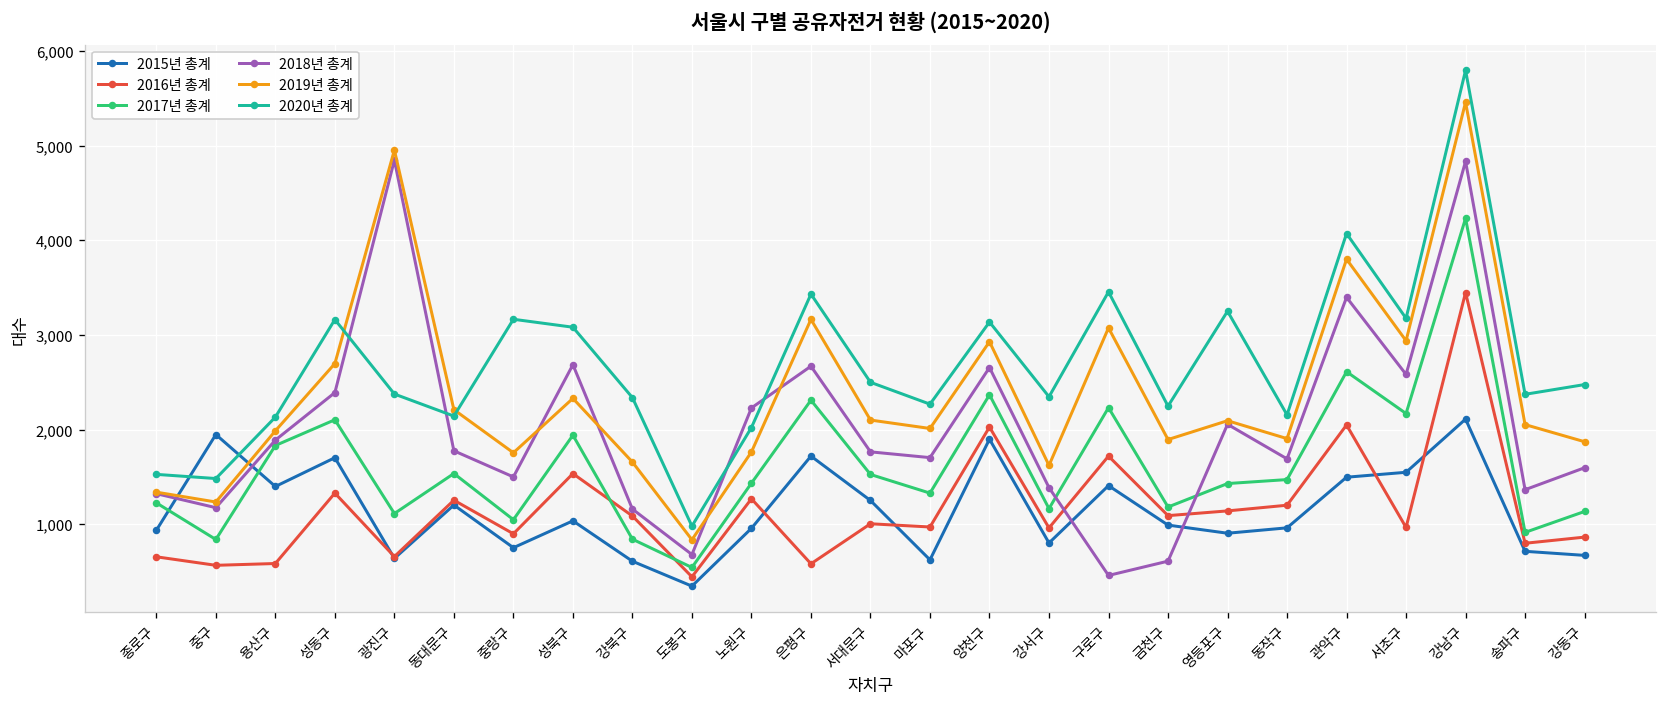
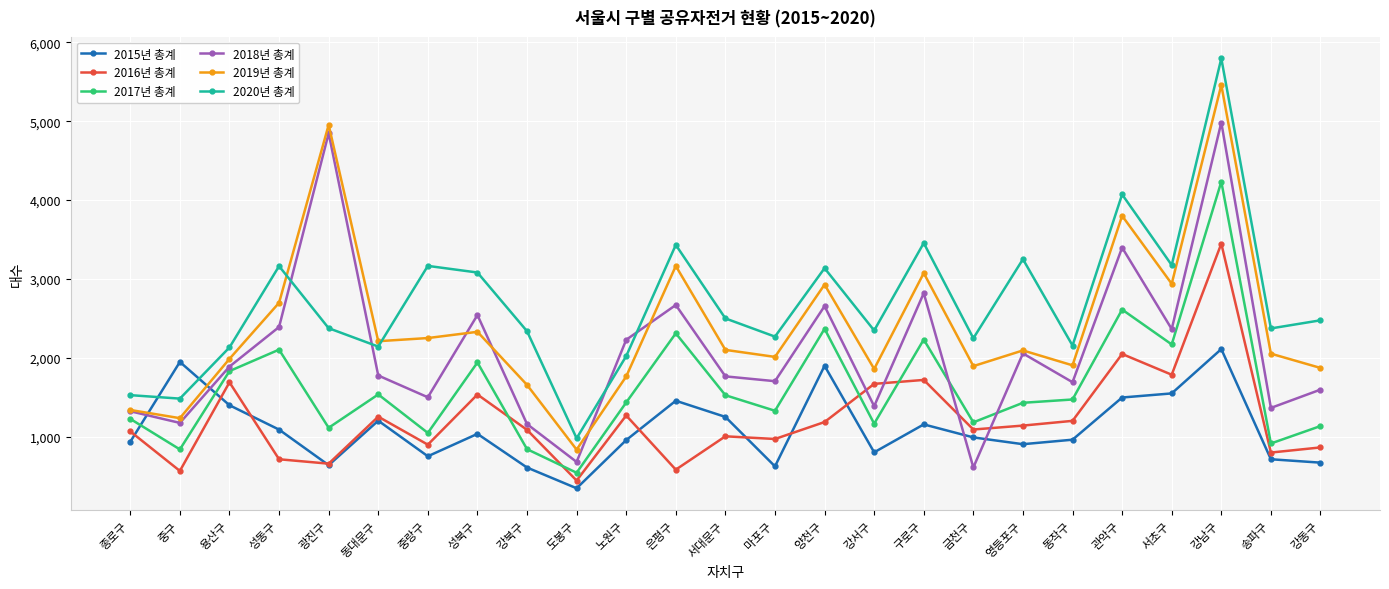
  {
    "2015년 총계": {
      "종로구": "900",
      "중구": "1,900",
      "용산구": "1,400",
-     "성동구": "1,700",
+     "성동구": "1,100",
      "동대문구": "1,200",
      "중랑구": "800",
      "성북구": "1,000",
      "강북구": "600",
      "도봉구": "300",
      "노원구": "1,000",
-     "은평구": "1,700",
+     "은평구": "1,500",
      "서대문구": "1,300",
      "마포구": "600",
      "양천구": "1,900",
      "강서구": "800",
-     "구로구": "1,400",
+     "구로구": "1,200",
      "금천구": "1,000",
      "영등포구": "900",
      "동작구": "1,000",
      "관악구": "1,500",
      "서초구": "1,500",
      "강남구": "2,100",
      "송파구": "700",
      "강동구": "700"
    },
    "2016년 총계": {
-     "종로구": "700",
+     "종로구": "1,100",
      "중구": "600",
-     "용산구": "600",
-     "성동구": "1,300",
+     "용산구": "1,700",
+     "성동구": "700",
      "동대문구": "1,300",
      "중랑구": "900",
      "성북구": "1,500",
      "강북구": "1,100",
      "도봉구": "400",
      "노원구": "1,300",
      "은평구": "600",
      "서대문구": "1,000",
      "마포구": "1,000",
-     "양천구": "2,000",
-     "강서구": "1,000",
+     "양천구": "1,200",
+     "강서구": "1,700",
      "구로구": "1,700",
      "금천구": "1,100",
      "영등포구": "1,100",
      "동작구": "1,200",
      "관악구": "2,000",
-     "서초구": "1,000",
+     "서초구": "1,800",
      "강남구": "3,400",
      "송파구": "800",
      "강동구": "900"
    },
    "2018년 총계": {
      "중구": "1,200",
      "용산구": "1,900",
      "성동구": "2,400",
      "광진구": "4,800",
      "동대문구": "1,800",
      "중랑구": "1,500",
-     "성북구": "2,700",
+     "성북구": "2,500",
      "강북구": "1,200",
      "도봉구": "700",
      "노원구": "2,200",
      "은평구": "2,700",
      "서대문구": "1,800",
      "마포구": "1,700",
      "양천구": "2,700",
      "강서구": "1,400",
-     "구로구": "500",
+     "구로구": "2,800",
      "금천구": "600",
      "영등포구": "2,100",
      "동작구": "1,700",
      "관악구": "3,400",
-     "서초구": "2,600",
-     "강남구": "4,800",
+     "서초구": "2,400",
+     "강남구": "5,000",
      "송파구": "1,400",
      "강동구": "1,600"
    },
    "2019년 총계": {
      "중구": "1,200",
      "용산구": "2,000",
      "성동구": "2,700",
      "광진구": "5,000",
      "동대문구": "2,200",
-     "중랑구": "1,800",
+     "중랑구": "2,300",
      "성북구": "2,300",
      "강북구": "1,700",
      "도봉구": "800",
      "노원구": "1,800",
      "은평구": "3,200",
      "서대문구": "2,100",
      "마포구": "2,000",
      "양천구": "2,900",
-     "강서구": "1,600",
+     "강서구": "1,900",
      "구로구": "3,100",
      "금천구": "1,900",
      "영등포구": "2,100",
      "동작구": "1,900",
      "관악구": "3,800",
      "서초구": "2,900",
      "강남구": "5,500",
      "송파구": "2,100",
      "강동구": "1,900"
    }
  }
